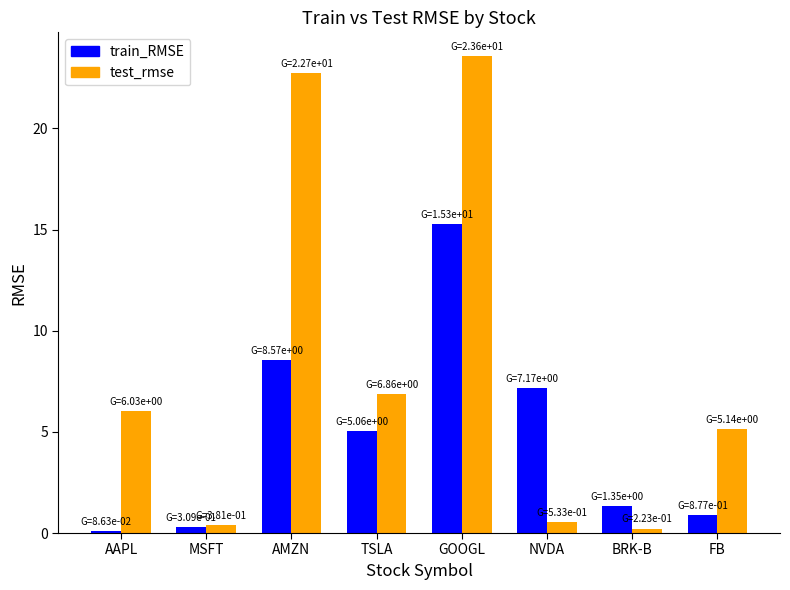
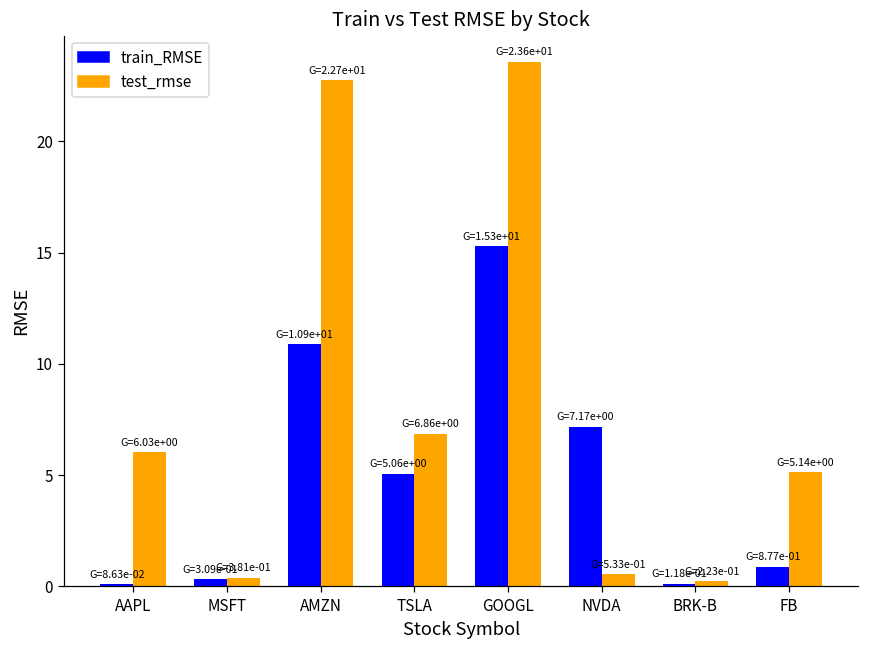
  {
    "train_RMSE": {
      "AAPL": "8.63e-02",
-     "AMZN": "8.57e+00",
+     "AMZN": "1.09e+01",
      "TSLA": "5.06e+00",
      "GOOGL": "1.53e+01",
      "NVDA": "7.17e+00",
-     "BRK-B": "1.35e+00",
+     "BRK-B": "1.18e-01",
      "FB": "8.77e-01"
    },
    "test_rmse": {
      "AAPL": "6.03e+00",
      "AMZN": "2.27e+01",
      "TSLA": "6.86e+00",
      "GOOGL": "2.36e+01",
      "NVDA": "5.33e-01",
      "FB": "5.14e+00"
    }
  }
